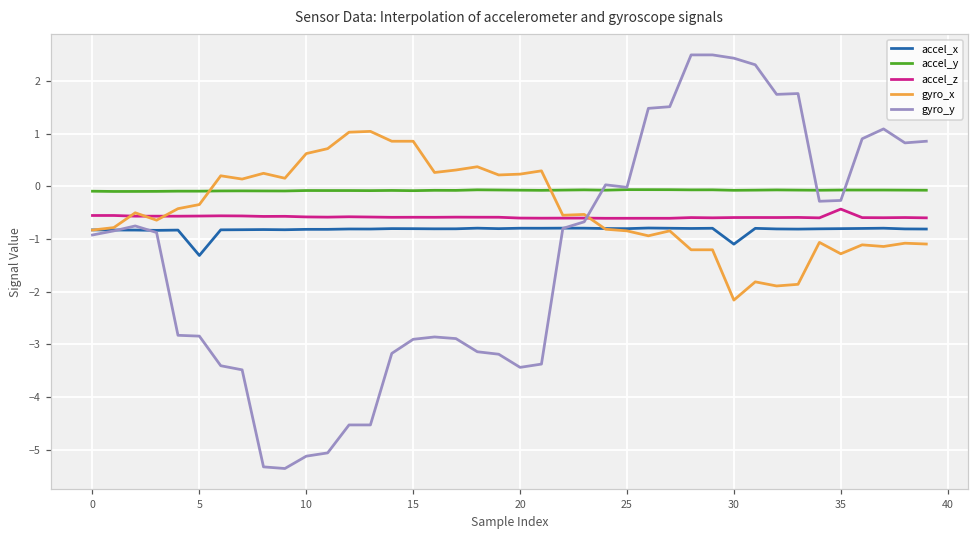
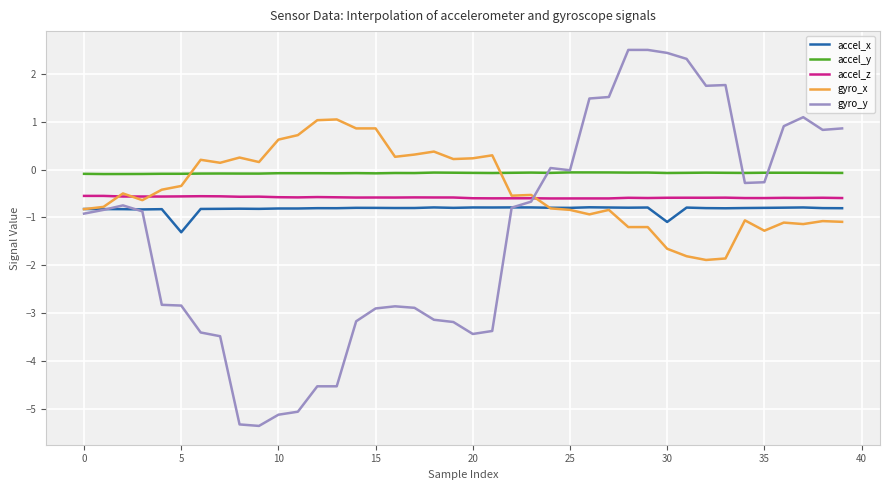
  {
    "accel_x": {
      "5": -1.3,
      "10": -0.8,
      "15": -0.8,
      "20": -0.8,
      "30": -1.1,
      "35": -0.8
    },
    "accel_y": {
      "0": -0.1,
      "5": -0.1,
      "10": -0.1,
      "15": -0.1,
      "20": -0.1,
      "30": -0.1,
      "35": -0.1
    },
    "accel_z": {
      "0": -0.6,
      "5": -0.6,
      "10": -0.6,
      "15": -0.6,
      "20": -0.6,
      "25": -0.6,
      "30": -0.6,
-     "35": -0.4
+     "35": -0.6
    },
    "gyro_x": {
      "5": -0.3,
      "10": 0.6,
      "15": 0.9,
      "20": 0.2,
-     "30": -2.2,
+     "30": -1.7,
      "35": -1.3
    },
    "gyro_y": {
      "0": -0.9,
      "5": -2.8,
      "10": -5.1,
      "15": -2.9,
      "20": -3.4,
      "30": 2.4,
      "35": -0.3
    }
  }
